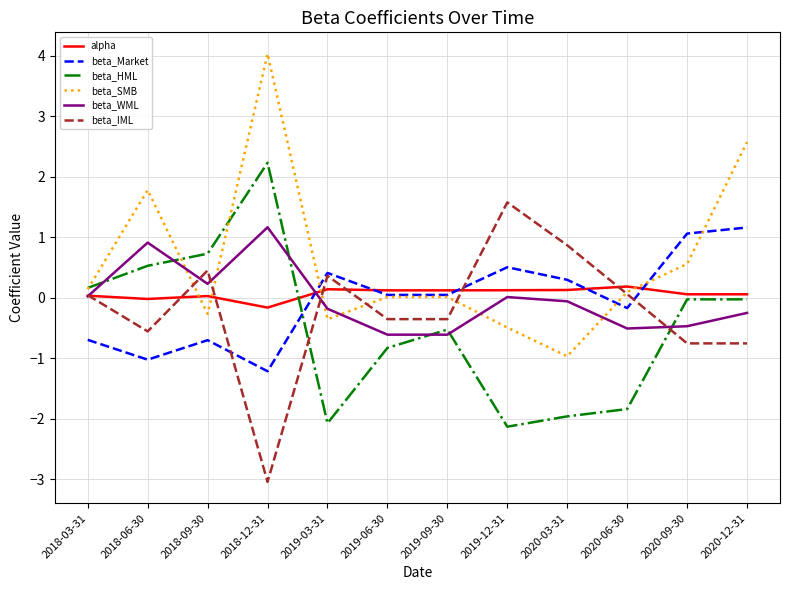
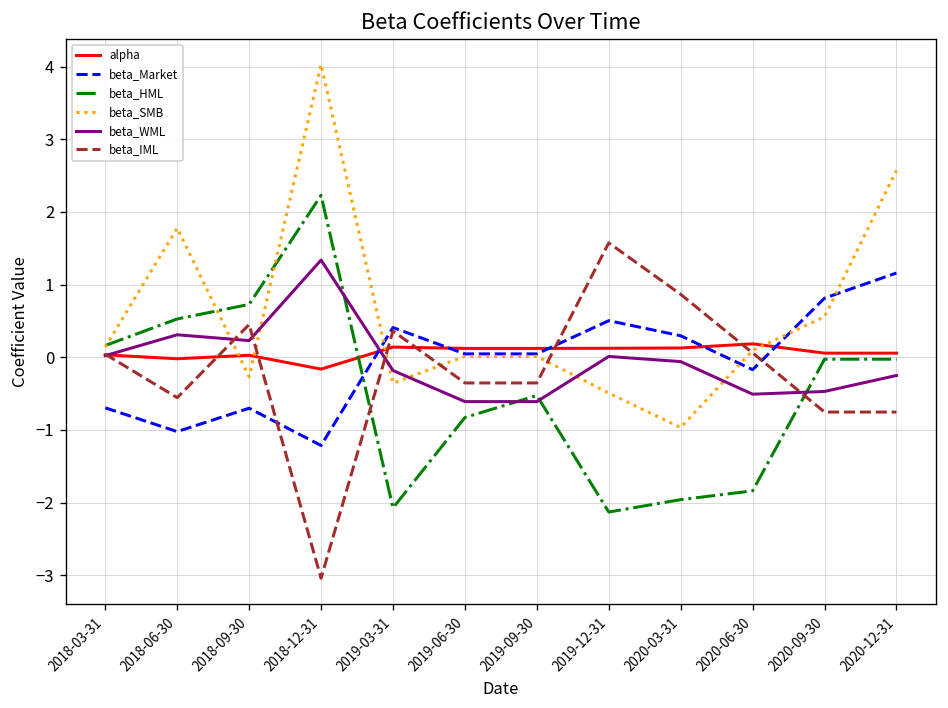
  {
    "alpha": {
      "2018-06-30": 0.0,
      "2018-09-30": 0.0,
      "2018-12-31": -0.2,
      "2019-03-31": 0.1,
      "2019-06-30": 0.1,
      "2019-09-30": 0.1,
      "2019-12-31": 0.1,
      "2020-03-31": 0.1,
      "2020-06-30": 0.2,
      "2020-09-30": 0.1,
      "2020-12-31": 0.1
    },
    "beta_Market": {
      "2018-03-31": -0.7,
      "2018-06-30": -1.0,
      "2018-09-30": -0.7,
      "2018-12-31": -1.2,
      "2019-03-31": 0.4,
      "2019-12-31": 0.5,
      "2020-03-31": 0.3,
      "2020-06-30": -0.2,
-     "2020-09-30": 1.1,
+     "2020-09-30": 0.8,
      "2020-12-31": 1.2
    },
    "beta_HML": {
      "2018-06-30": 0.5,
      "2018-09-30": 0.7,
      "2018-12-31": 2.2,
      "2019-03-31": -2.1,
      "2019-06-30": -0.8,
      "2019-09-30": -0.5,
      "2019-12-31": -2.1,
      "2020-03-31": -2.0,
      "2020-06-30": -1.8,
      "2020-09-30": 0.0,
      "2020-12-31": 0.0
    },
    "beta_SMB": {
      "2018-06-30": 1.8,
      "2018-09-30": -0.3,
      "2018-12-31": 4.0,
      "2019-03-31": -0.4,
      "2019-12-31": -0.5,
      "2020-03-31": -1.0,
      "2020-09-30": 0.6,
      "2020-12-31": 2.6
    },
    "beta_WML": {
-     "2018-06-30": 0.9,
+     "2018-06-30": 0.3,
      "2018-09-30": 0.2,
-     "2018-12-31": 1.2,
+     "2018-12-31": 1.3,
      "2019-03-31": -0.2,
      "2019-06-30": -0.6,
      "2019-09-30": -0.6,
      "2019-12-31": 0.0,
      "2020-03-31": -0.1,
      "2020-06-30": -0.5,
      "2020-09-30": -0.5,
      "2020-12-31": -0.3
    },
    "beta_IML": {
      "2018-06-30": -0.6,
      "2018-09-30": 0.5,
      "2018-12-31": -3.0,
      "2019-03-31": 0.4,
      "2019-06-30": -0.4,
      "2019-09-30": -0.4,
      "2019-12-31": 1.6,
      "2020-03-31": 0.9,
      "2020-09-30": -0.8,
      "2020-12-31": -0.8
    }
  }
